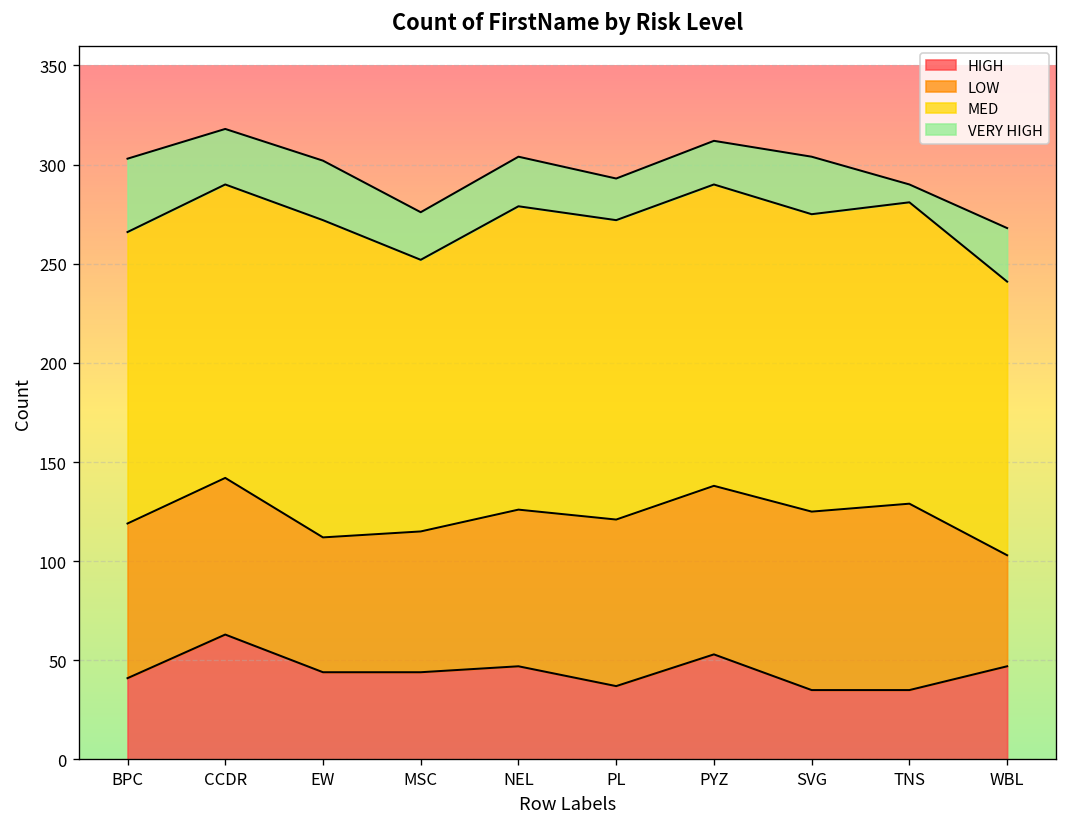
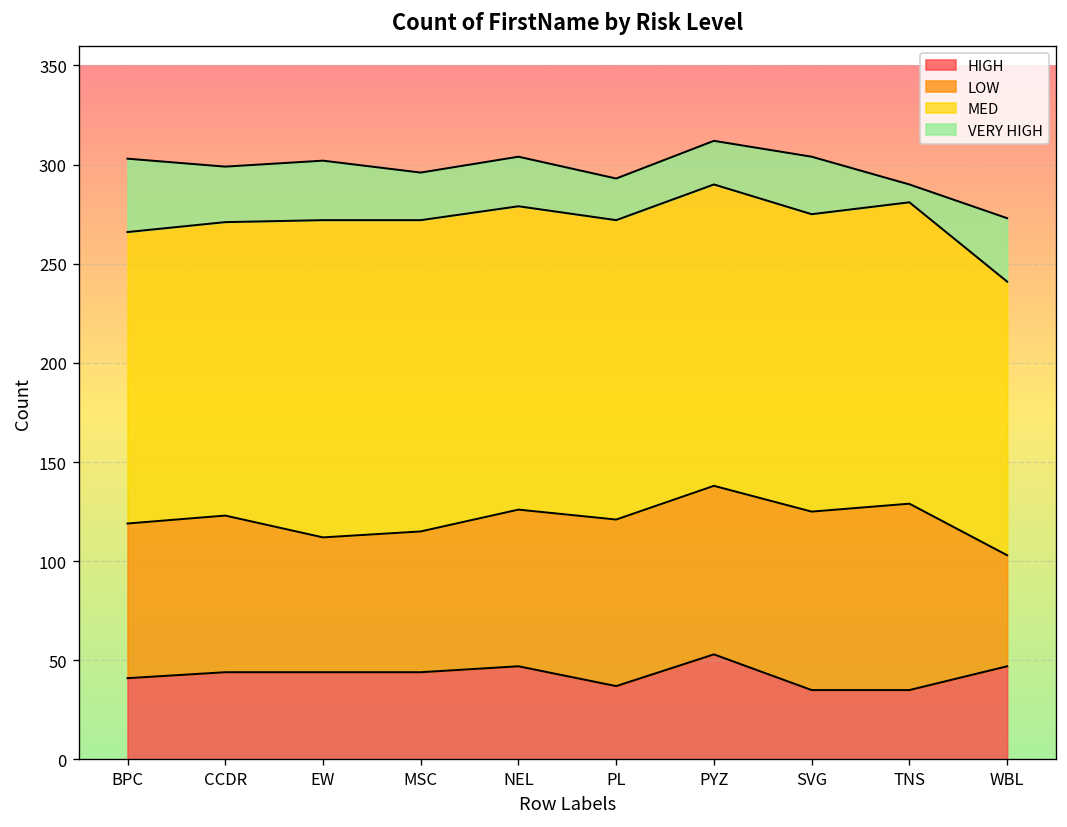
  {
    "HIGH": {
      "BPC": 41,
-     "CCDR": 63,
+     "CCDR": 44,
      "EW": 44,
      "MSC": 44,
      "NEL": 47,
      "PL": 37,
      "PYZ": 53,
      "SVG": 35,
      "TNS": 35,
      "WBL": 47
    },
    "LOW": {
      "BPC": 78,
      "CCDR": 79,
      "EW": 68,
      "MSC": 71,
      "NEL": 79,
      "PL": 84,
      "PYZ": 85,
      "SVG": 90,
      "TNS": 94,
      "WBL": 56
    },
    "MED": {
      "BPC": 147,
      "CCDR": 148,
      "EW": 160,
-     "MSC": 137,
+     "MSC": 157,
      "NEL": 153,
      "PL": 151,
      "PYZ": 152,
      "SVG": 150,
      "TNS": 152,
      "WBL": 138
    },
    "VERY HIGH": {
      "BPC": 37,
      "CCDR": 28,
      "EW": 30,
      "MSC": 24,
      "NEL": 25,
      "PL": 21,
      "PYZ": 22,
      "SVG": 29,
      "TNS": 9,
-     "WBL": 27
+     "WBL": 32
    }
  }
